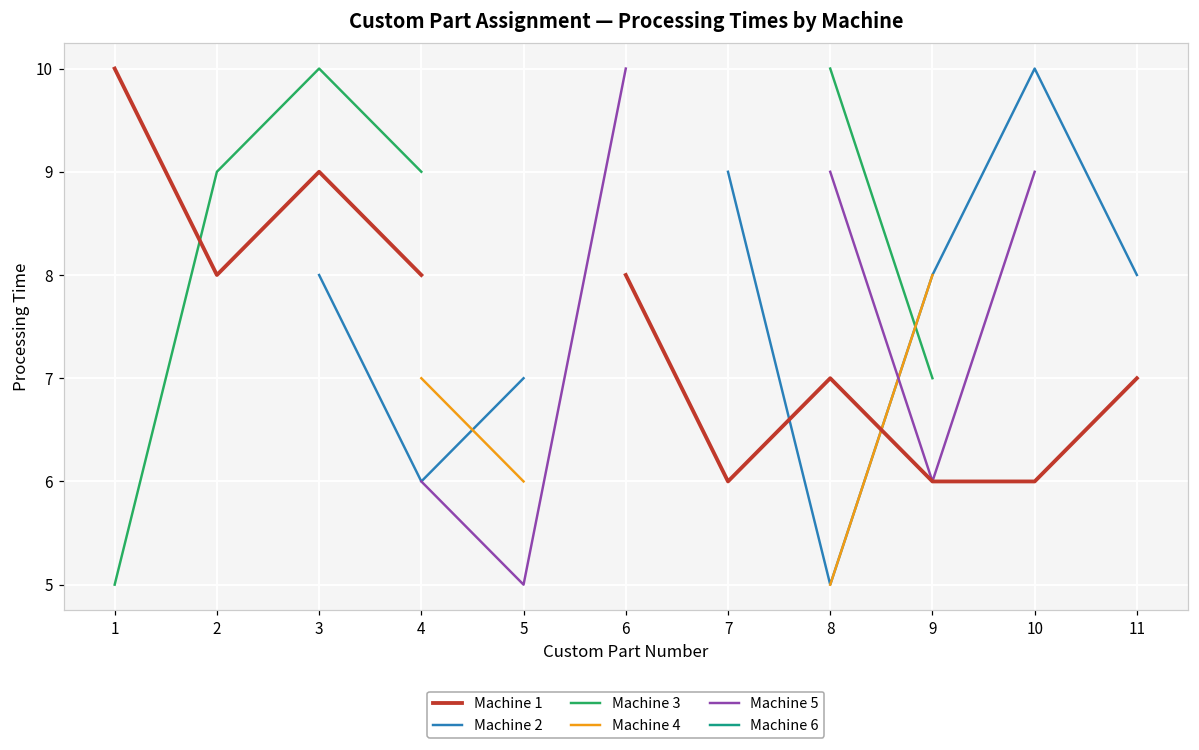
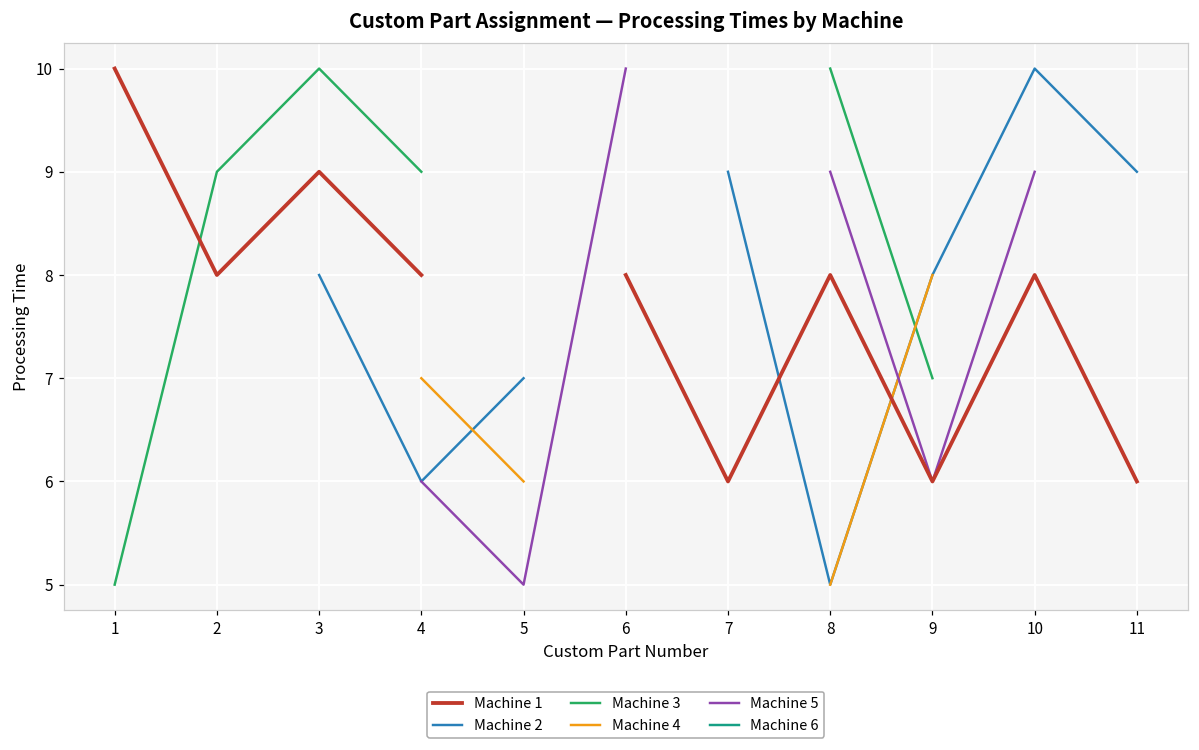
  {
    "Machine 1": {
      "1": 10,
      "2": 8,
      "3": 9,
      "7": 6,
-     "8": 7,
-     "10": 6,
-     "11": 7
+     "8": 8,
+     "10": 8,
+     "11": 6
    },
    "Machine 2": {
      "1": 7,
      "3": 8,
      "5": 7,
      "7": 9,
      "10": 10,
-     "11": 8
+     "11": 9
    },
    "Machine 4": {
      "4": 7,
      "5": 6
    },
    "Machine 5": {
      "5": 5,
      "8": 9,
      "10": 9
    }
  }
